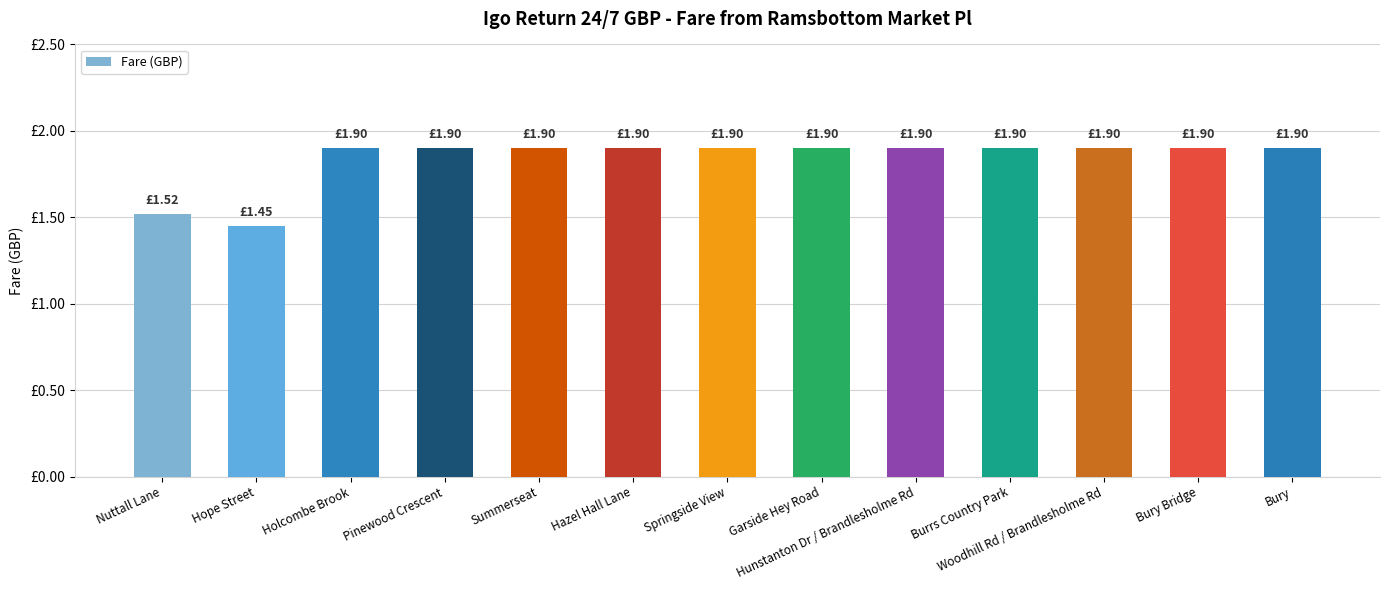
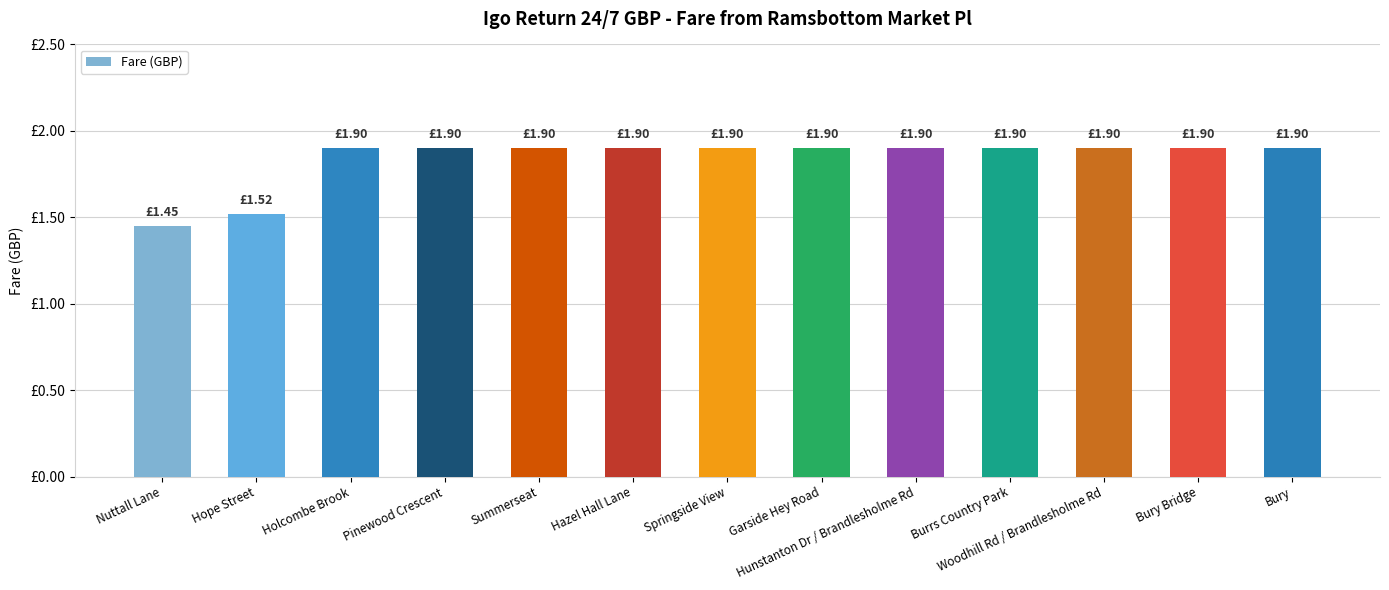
  {
-   "Nuttall Lane": "£1.52",
-   "Hope Street": "£1.45",
+   "Nuttall Lane": "£1.45",
+   "Hope Street": "£1.52",
    "Holcombe Brook": "£1.90",
    "Pinewood Crescent": "£1.90",
    "Summerseat": "£1.90",
    "Hazel Hall Lane": "£1.90",
    "Springside View": "£1.90",
    "Garside Hey Road": "£1.90",
    "Hunstanton Dr / Brandlesholme Rd": "£1.90",
    "Burrs Country Park": "£1.90",
    "Woodhill Rd / Brandlesholme Rd": "£1.90",
    "Bury Bridge": "£1.90",
    "Bury": "£1.90"
  }
